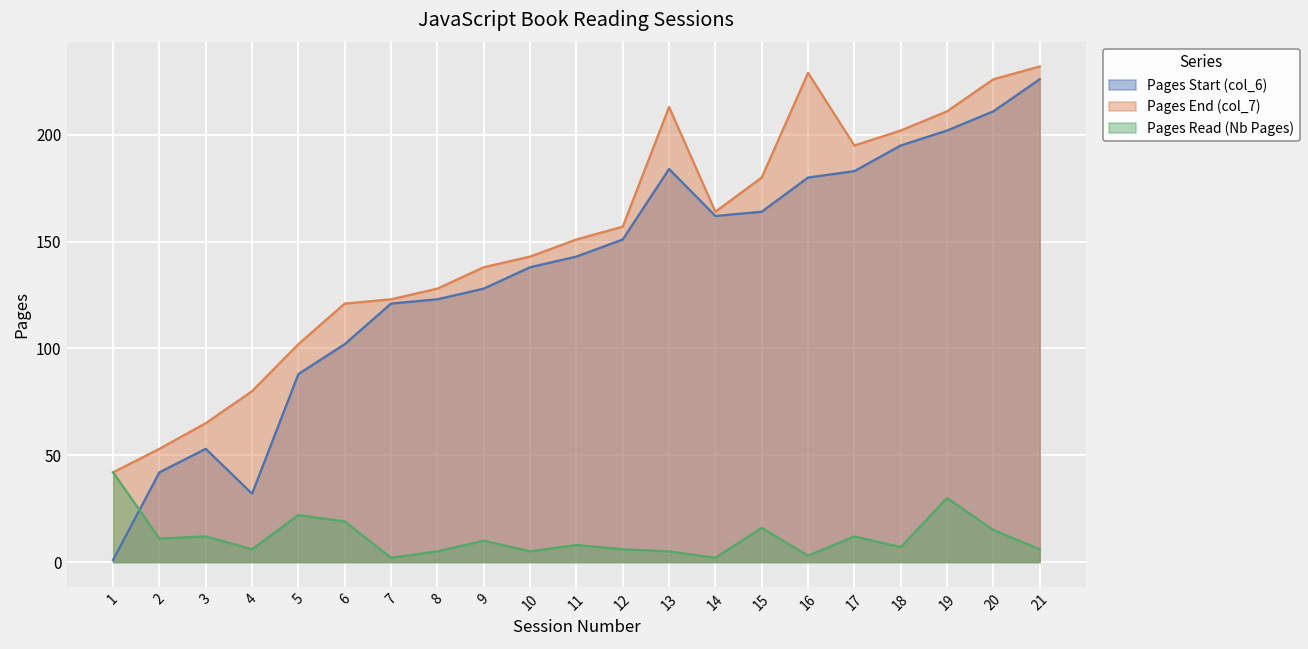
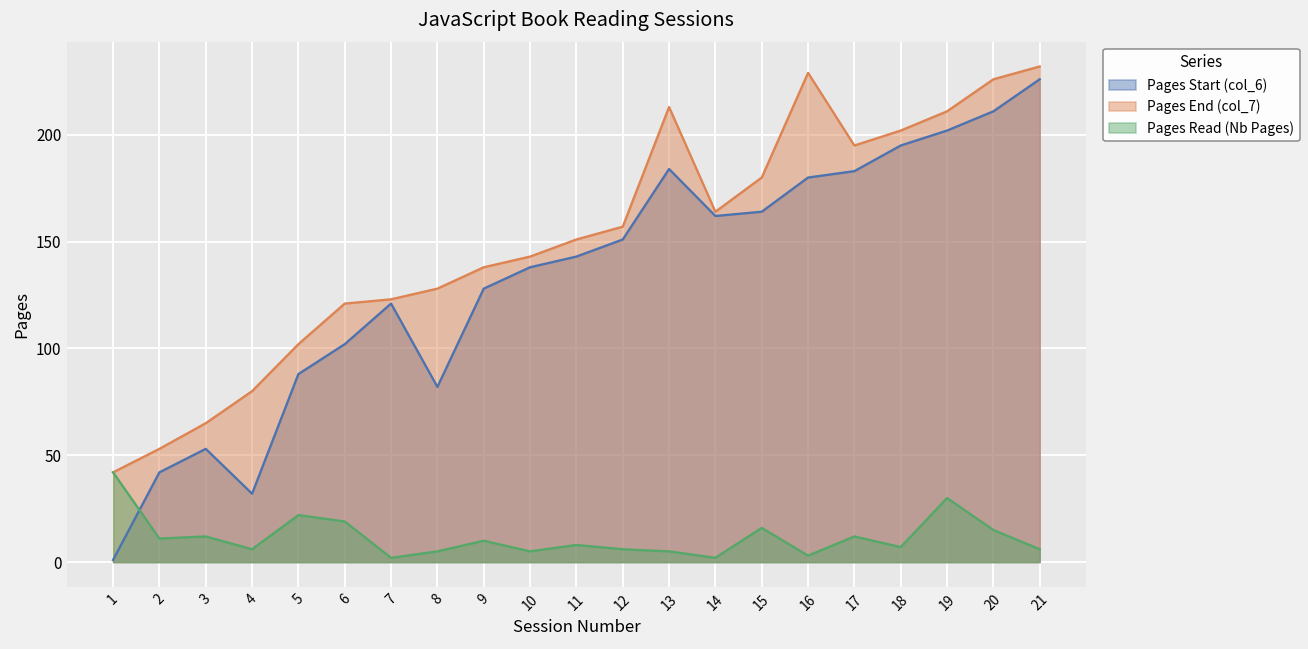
  {
    "Pages Start (col_6)": {
      "1": 1,
      "2": 42,
      "3": 53,
      "4": 32,
      "5": 88,
      "6": 102,
      "7": 121,
-     "8": 123,
+     "8": 82,
      "9": 128,
      "10": 138,
      "11": 143,
      "12": 151,
      "13": 184,
      "14": 162,
      "15": 164,
      "16": 180,
      "17": 183,
      "18": 195,
      "19": 202,
      "20": 211,
      "21": 226
    },
    "Pages End (col_7)": {
      "2": 53,
      "3": 65,
      "4": 80,
      "5": 102,
      "6": 121,
      "7": 123,
      "8": 128,
      "9": 138,
      "10": 143,
      "11": 151,
      "12": 157,
      "13": 213,
      "14": 164,
      "15": 180,
      "16": 229,
      "17": 195,
      "18": 202,
      "19": 211,
      "20": 226,
      "21": 232
    },
    "Pages Read (Nb Pages)": {
      "2": 11,
      "3": 12,
      "4": 6,
      "5": 22,
      "6": 19,
      "7": 2,
      "8": 5,
      "9": 10,
      "10": 5,
      "11": 8,
      "12": 6,
      "13": 5,
      "14": 2,
      "15": 16,
      "16": 3,
      "17": 12,
      "18": 7,
      "19": 30,
      "20": 15,
      "21": 6
    }
  }
